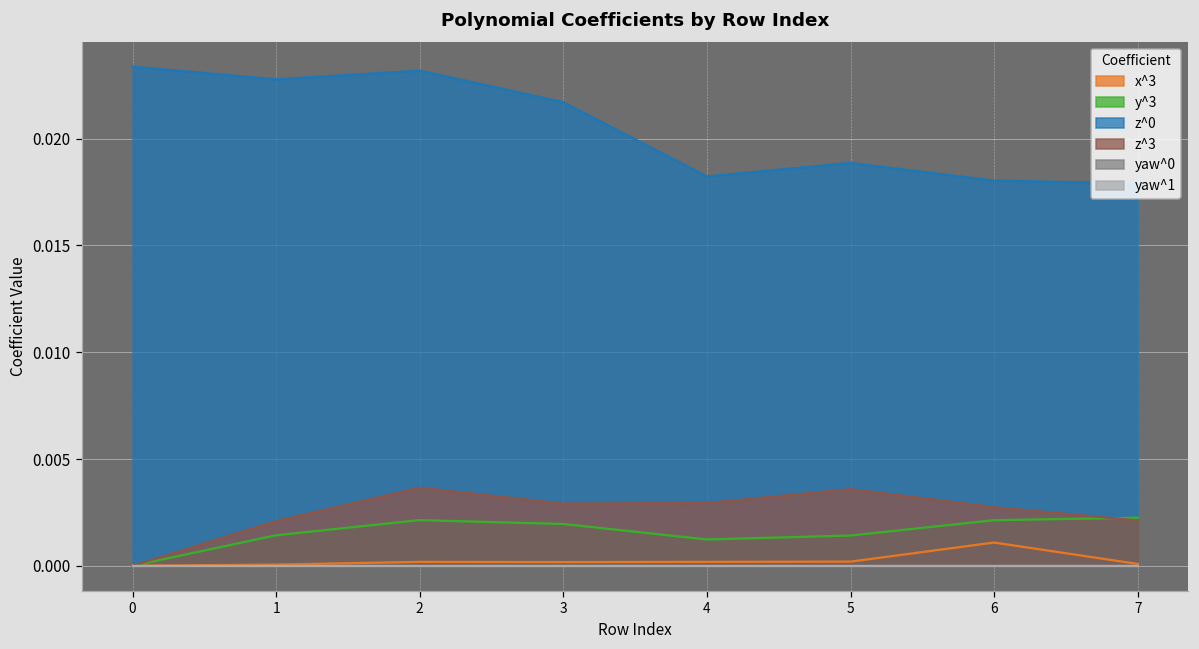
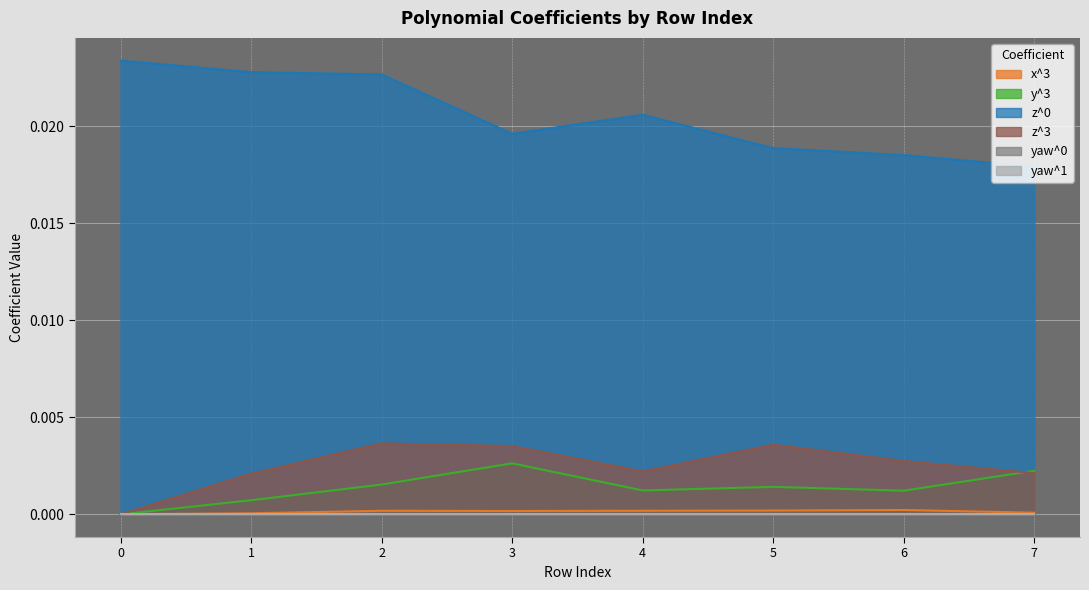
  {
    "x^3": {
      "2": 0.0002,
      "3": 0.0002,
      "4": 0.0002,
      "5": 0.0002,
-     "6": 0.0011
+     "6": 0.0002
    },
    "y^3": {
-     "1": 0.0014,
-     "2": 0.0021,
-     "3": 0.0020,
+     "1": 0.0007,
+     "2": 0.0015,
+     "3": 0.0026,
      "4": 0.0012,
      "5": 0.0014,
-     "6": 0.0021
+     "6": 0.0012
    },
    "z^0": {
      "0": 0.0234,
      "1": 0.0228,
-     "2": 0.0232,
-     "3": 0.0217,
-     "4": 0.0182,
+     "2": 0.0227,
+     "3": 0.0196,
+     "4": 0.0206,
      "5": 0.0189,
-     "6": 0.0180
+     "6": 0.0185
    },
    "z^3": {
      "1": 0.0021,
      "2": 0.0037,
-     "3": 0.0029,
-     "4": 0.0029,
+     "3": 0.0035,
+     "4": 0.0022,
      "5": 0.0036,
      "6": 0.0027
    },
    "yaw^1": {
      "2": 0.0000,
      "3": 0.0000,
      "4": 0.0000,
      "5": 0.0000,
      "6": 0.0000
    }
  }
